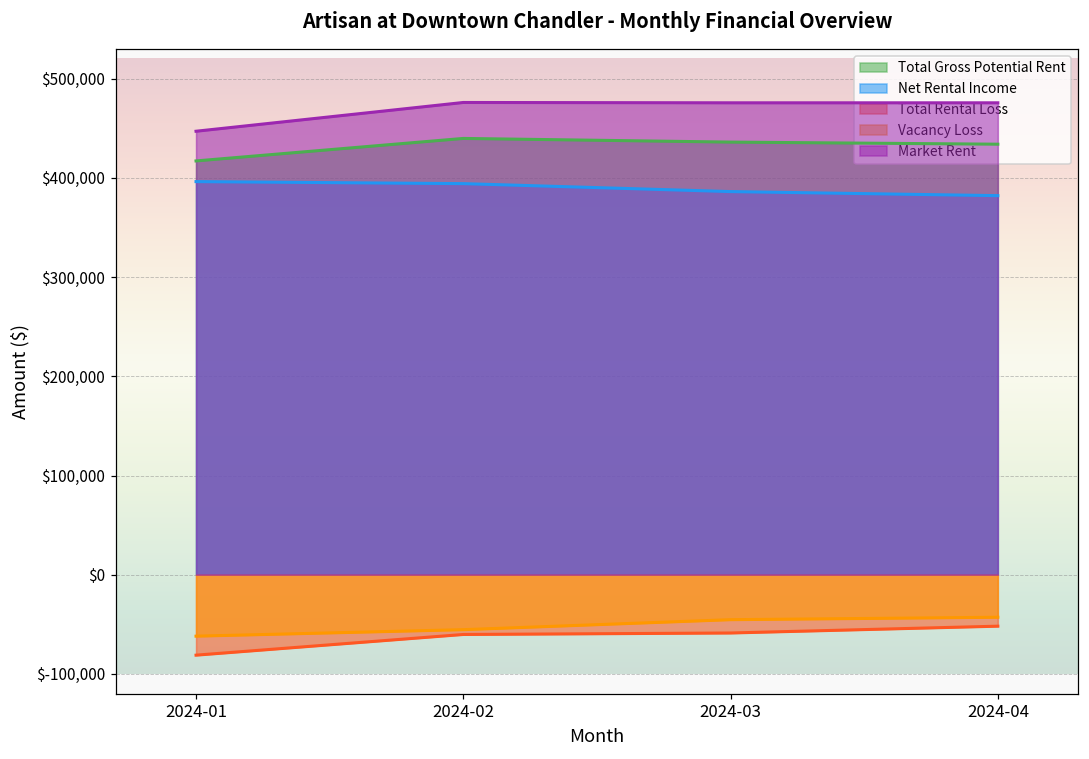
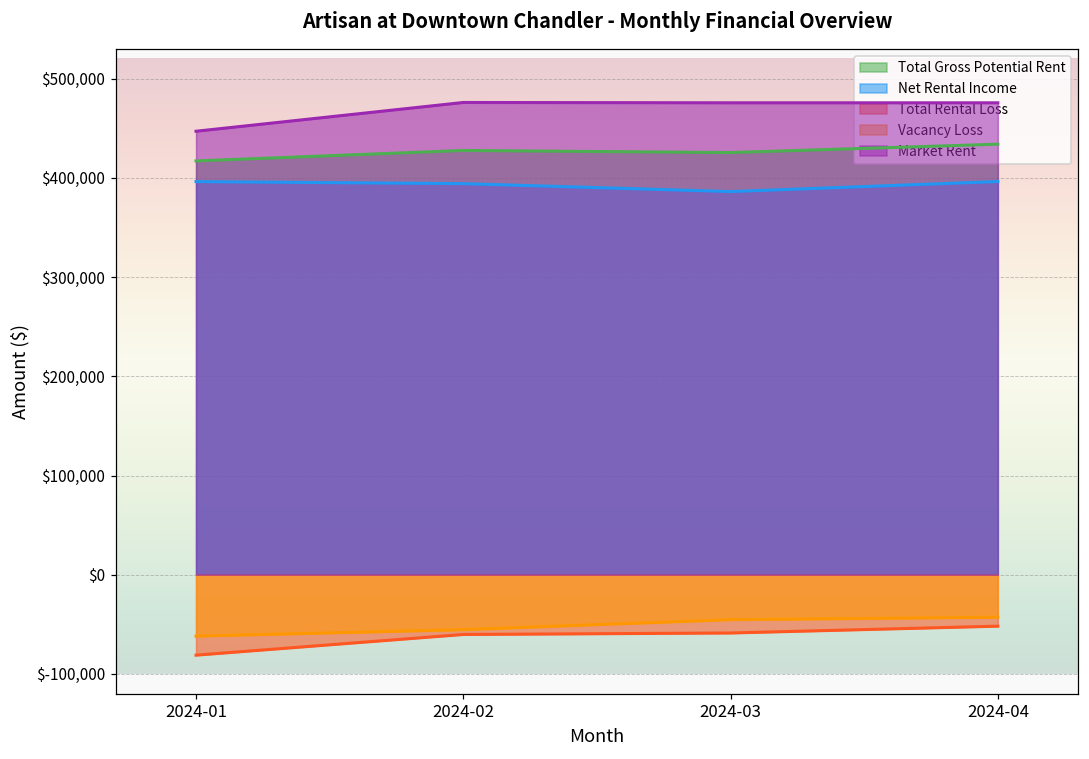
  {
    "Total Gross Potential Rent": {
      "2024-01": "$420,000",
-     "2024-02": "$440,000",
-     "2024-03": "$440,000"
+     "2024-02": "$430,000",
+     "2024-03": "$430,000"
    },
    "Net Rental Income": {
      "2024-01": "$400,000",
      "2024-02": "$390,000",
      "2024-03": "$390,000",
-     "2024-04": "$380,000"
+     "2024-04": "$400,000"
    },
    "Market Rent": {
      "2024-01": "$450,000",
      "2024-02": "$480,000",
      "2024-03": "$480,000"
    }
  }
